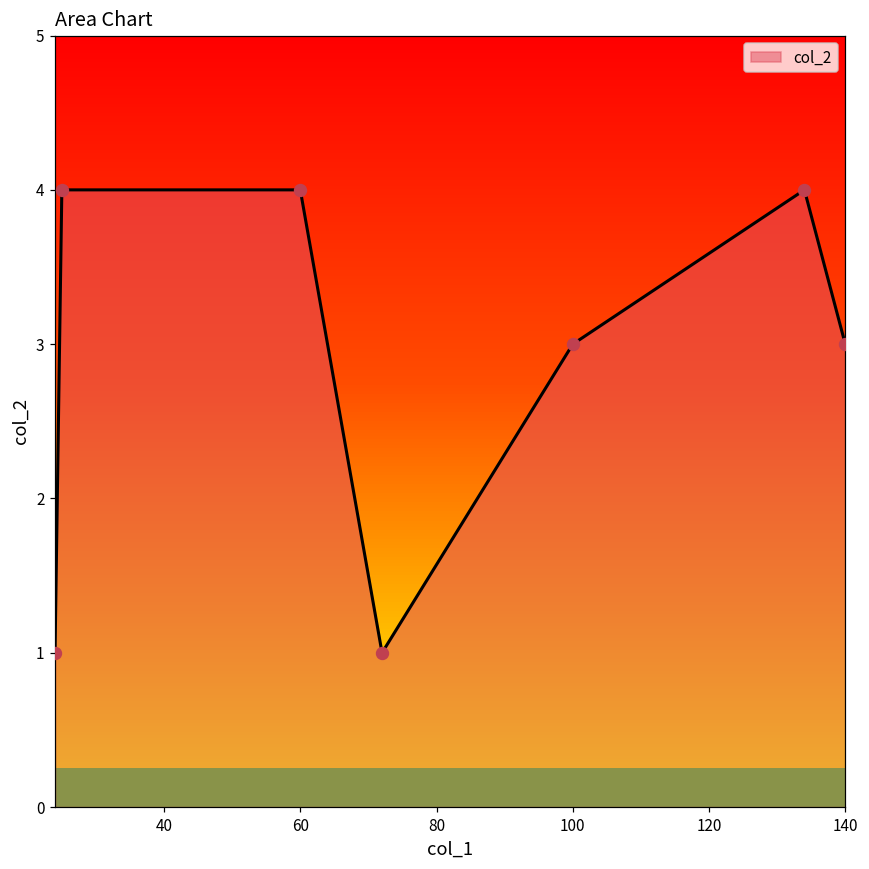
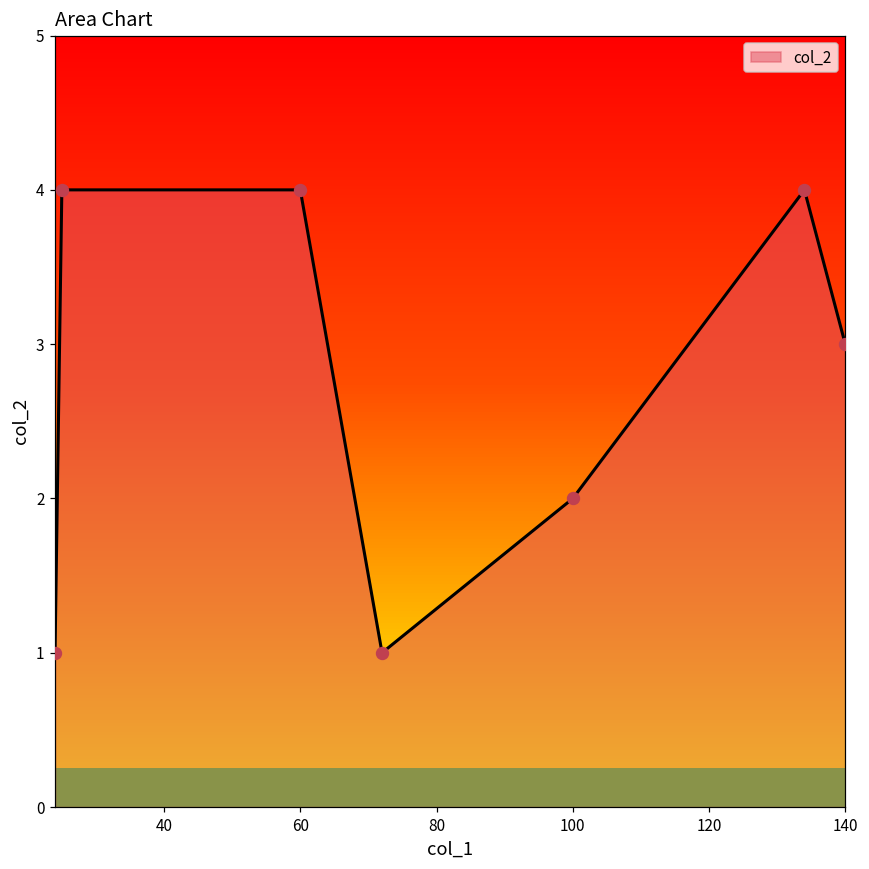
  {
    "60": 4,
-   "100": 3,
+   "100": 2,
    "140": 3
  }
